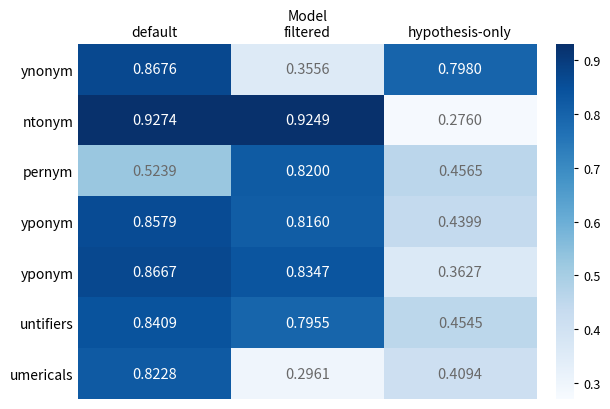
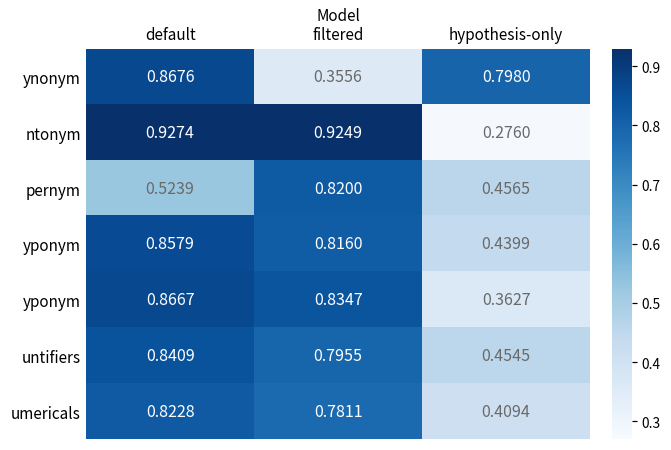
  {
    "ynonym": {
      "default": 0.8676,
      "Model filtered": 0.3556,
      "hypothesis-only": 0.7980
    },
    "ntonym": {
      "default": 0.9274,
      "Model filtered": 0.9249,
      "hypothesis-only": 0.2760
    },
    "pernym": {
      "default": 0.5239,
      "Model filtered": 0.8200,
      "hypothesis-only": 0.4565
    },
    "untifiers": {
      "default": 0.8409,
      "Model filtered": 0.7955,
      "hypothesis-only": 0.4545
    },
    "umericals": {
      "default": 0.8228,
-     "Model filtered": 0.2961,
+     "Model filtered": 0.7811,
      "hypothesis-only": 0.4094
    }
  }
